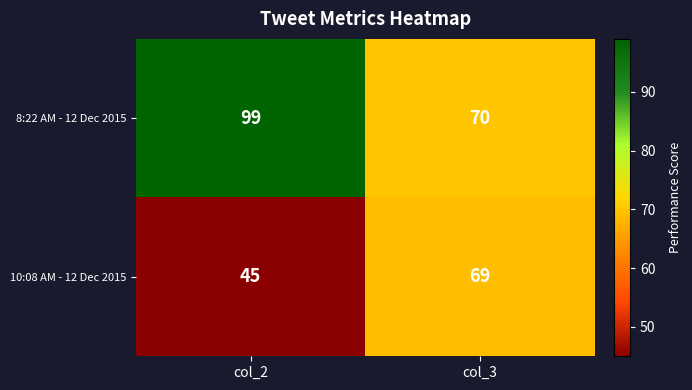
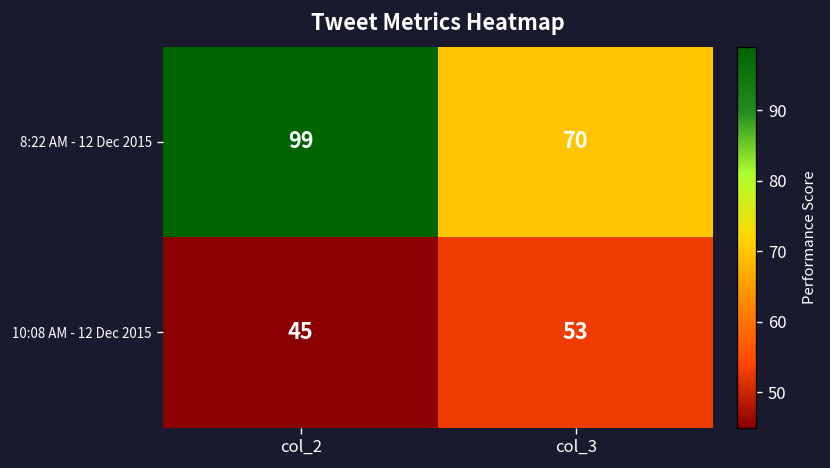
  {
    "8:22 AM - 12 Dec 2015": {
      "col_2": 99,
      "col_3": 70
    },
    "10:08 AM - 12 Dec 2015": {
      "col_2": 45,
-     "col_3": 69
+     "col_3": 53
    }
  }
